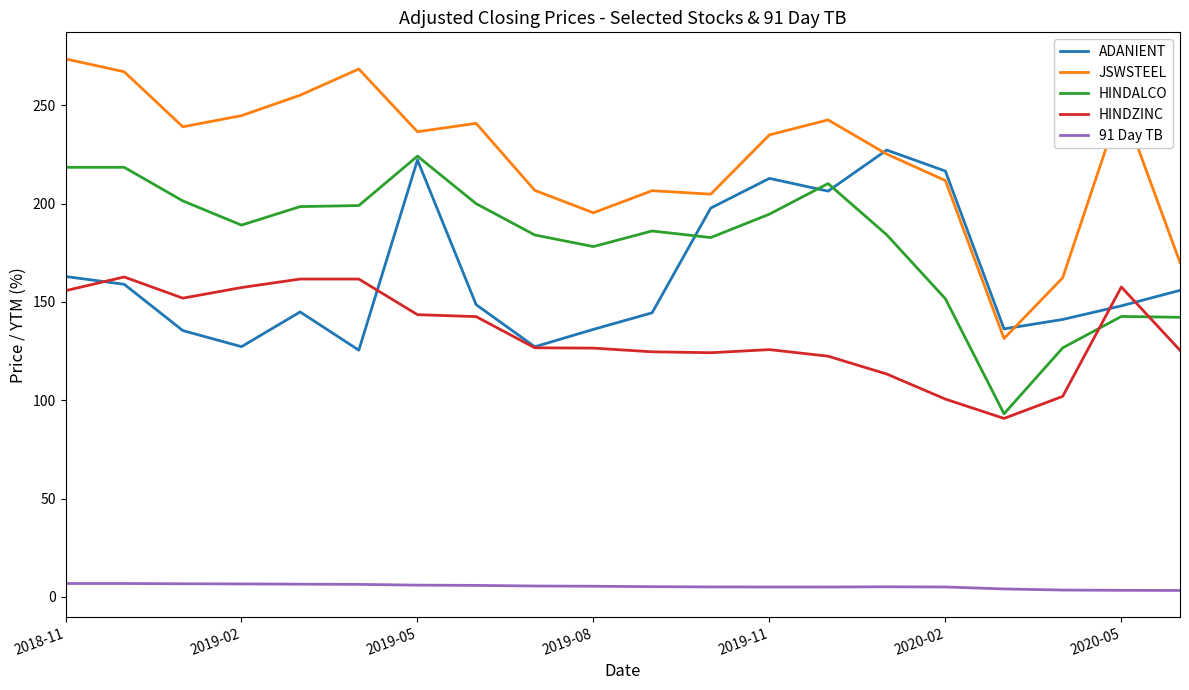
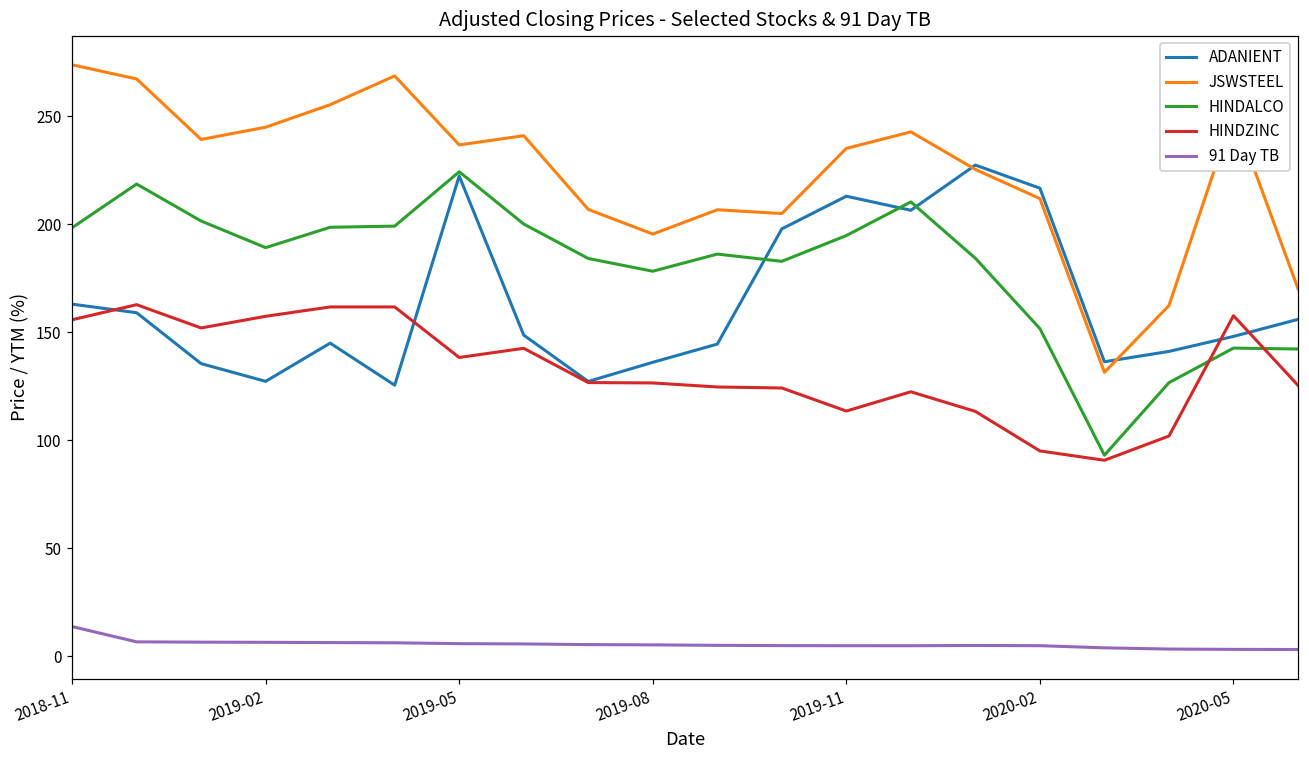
  {
    "ADANIENT": {
      "2018-11": 163,
      "2019-02": 127,
      "2019-05": 222,
      "2019-08": 136,
      "2019-11": 213,
      "2020-02": 217,
      "2020-05": 148
    },
    "JSWSTEEL": {
      "2018-11": 274,
      "2019-02": 245,
      "2019-05": 237,
      "2019-08": 195,
      "2019-11": 235,
      "2020-02": 212
    },
    "HINDALCO": {
-     "2018-11": 219,
+     "2018-11": 198,
      "2019-02": 189,
      "2019-05": 224,
      "2019-08": 178,
      "2019-11": 195,
      "2020-02": 152,
      "2020-05": 143
    },
    "HINDZINC": {
      "2018-11": 156,
      "2019-02": 157,
-     "2019-05": 144,
+     "2019-05": 138,
      "2019-08": 127,
-     "2019-11": 126,
-     "2020-02": 101,
+     "2019-11": 114,
+     "2020-02": 95,
      "2020-05": 158
    },
    "91 Day TB": {
-     "2018-11": 7,
+     "2018-11": 14,
      "2019-02": 7,
      "2019-05": 6,
      "2019-08": 5,
      "2019-11": 5,
      "2020-02": 5,
      "2020-05": 3
    }
  }
